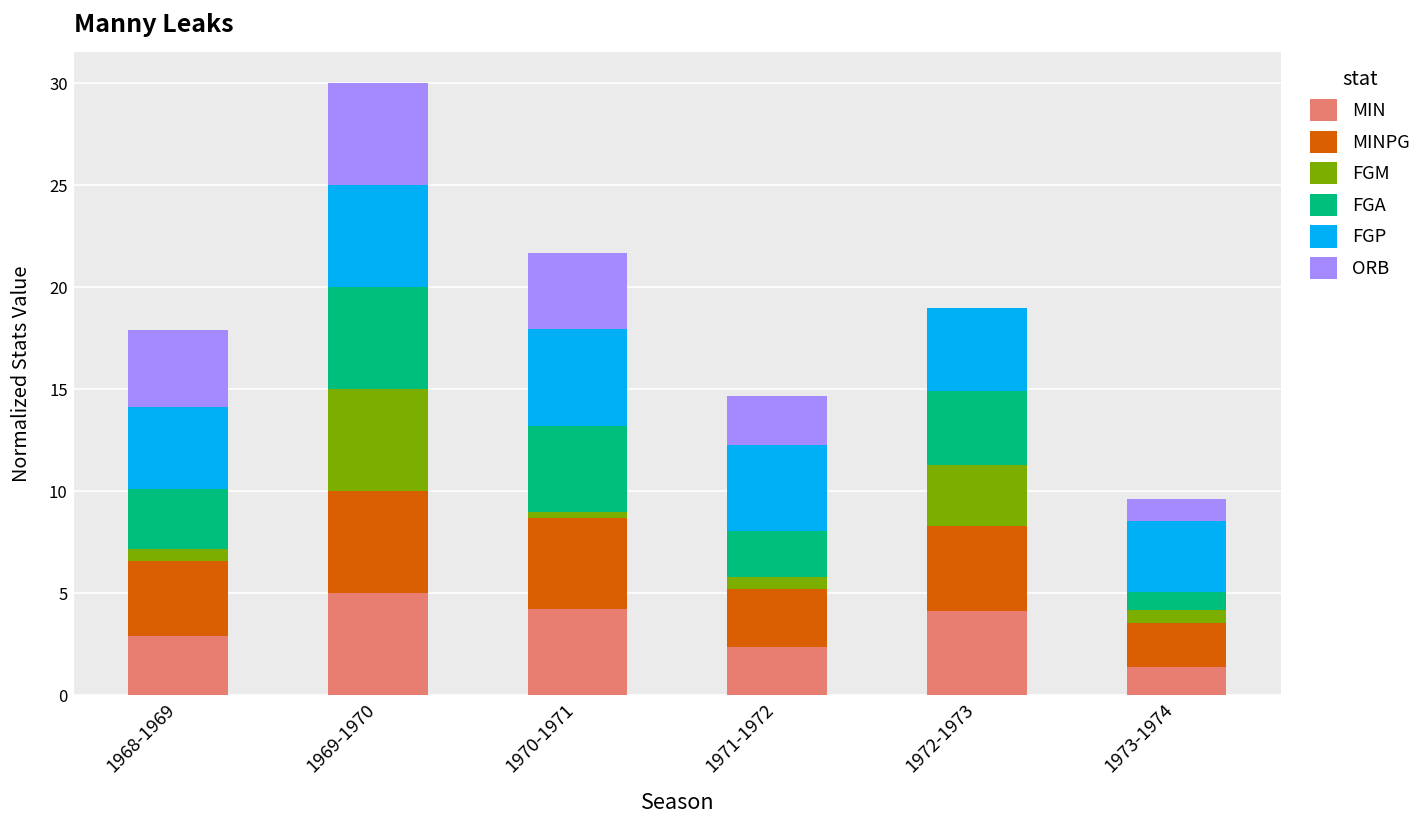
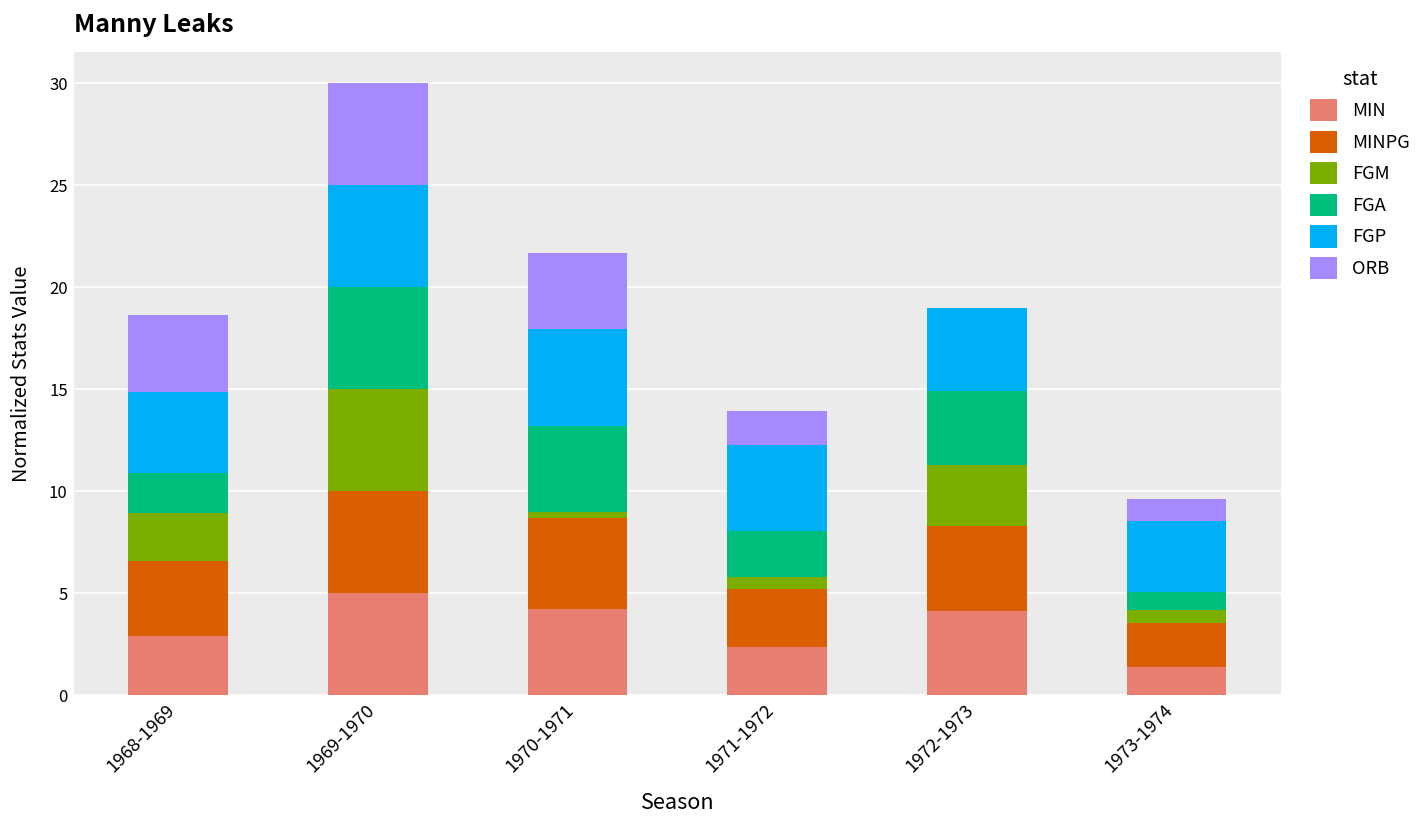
  {
    "MIN": {
      "1968-1969": 2.9,
      "1969-1970": 5.0,
      "1970-1971": 4.2,
      "1971-1972": 2.3,
      "1972-1973": 4.1,
      "1973-1974": 1.4
    },
    "MINPG": {
      "1968-1969": 3.6,
      "1969-1970": 5.0,
      "1970-1971": 4.4,
      "1971-1972": 2.8,
      "1972-1973": 4.2,
      "1973-1974": 2.2
    },
    "FGM": {
-     "1968-1969": 0.6,
+     "1968-1969": 2.4,
      "1969-1970": 5.0,
      "1970-1971": 0.3,
      "1971-1972": 0.6,
      "1972-1973": 3.0,
      "1973-1974": 0.6
    },
    "FGA": {
-     "1968-1969": 2.9,
+     "1968-1969": 2.0,
      "1969-1970": 5.0,
      "1970-1971": 4.2,
      "1971-1972": 2.3,
      "1972-1973": 3.6,
      "1973-1974": 0.9
    },
    "FGP": {
      "1968-1969": 4.0,
      "1969-1970": 5.0,
      "1970-1971": 4.8,
      "1971-1972": 4.2,
      "1972-1973": 4.1,
      "1973-1974": 3.5
    },
    "ORB": {
      "1968-1969": 3.8,
      "1969-1970": 5.0,
      "1970-1971": 3.7,
-     "1971-1972": 2.4,
+     "1971-1972": 1.7,
      "1972-1973": 0.0,
      "1973-1974": 1.1
    }
  }
